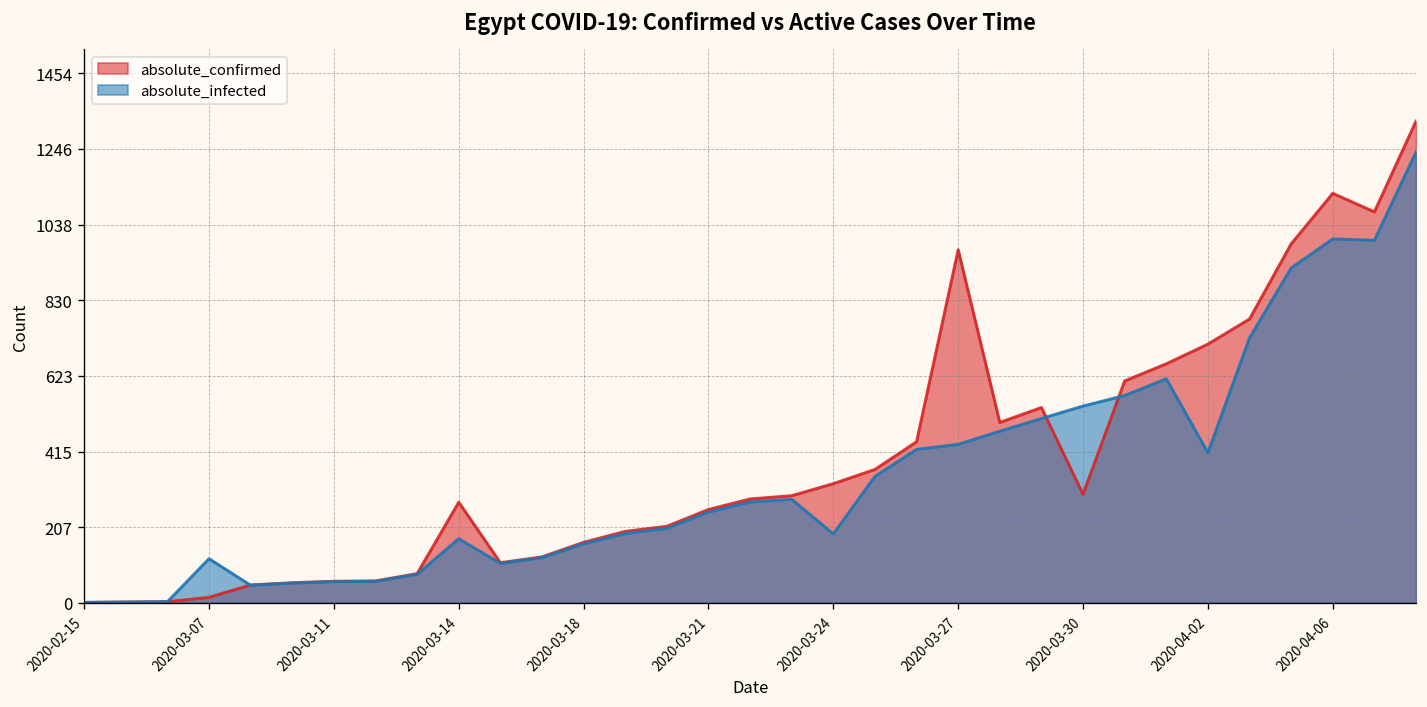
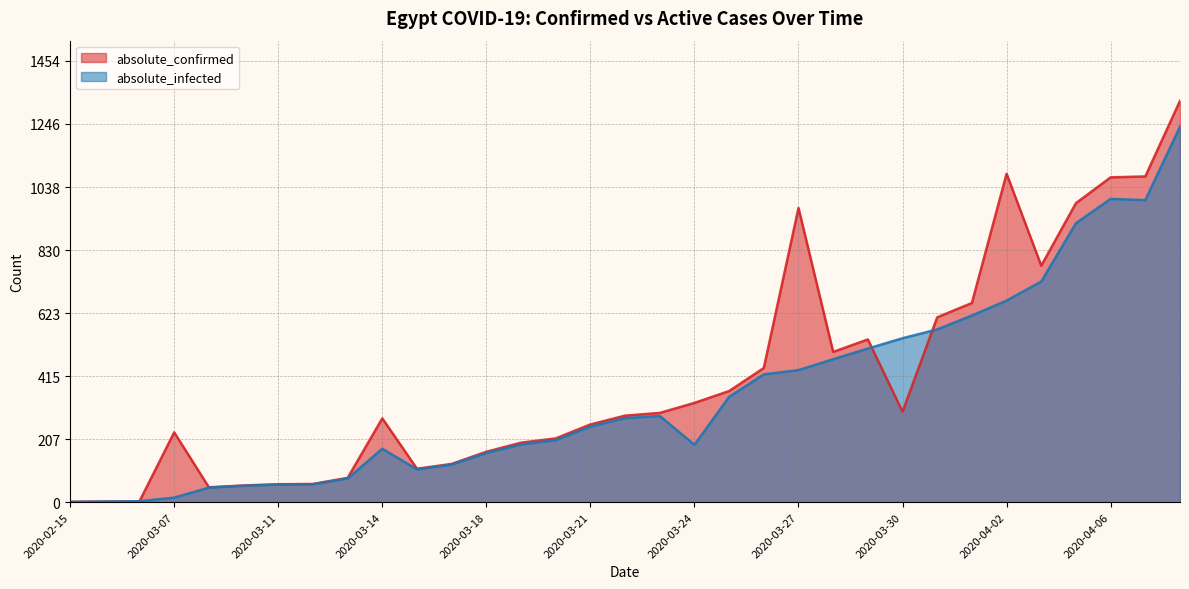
  {
    "absolute_confirmed": {
-     "2020-03-07": 20,
+     "2020-03-07": 230,
      "2020-03-14": 280,
      "2020-03-24": 330,
      "2020-03-27": 970,
      "2020-03-30": 300,
-     "2020-04-02": 710,
-     "2020-04-06": 1120
+     "2020-04-02": 1080,
+     "2020-04-06": 1070
    },
    "absolute_infected": {
-     "2020-03-07": 120,
+     "2020-03-07": 20,
      "2020-03-14": 180,
      "2020-03-24": 190,
      "2020-03-27": 440,
      "2020-03-30": 540,
-     "2020-04-02": 410,
+     "2020-04-02": 660,
      "2020-04-06": 1000
    }
  }
